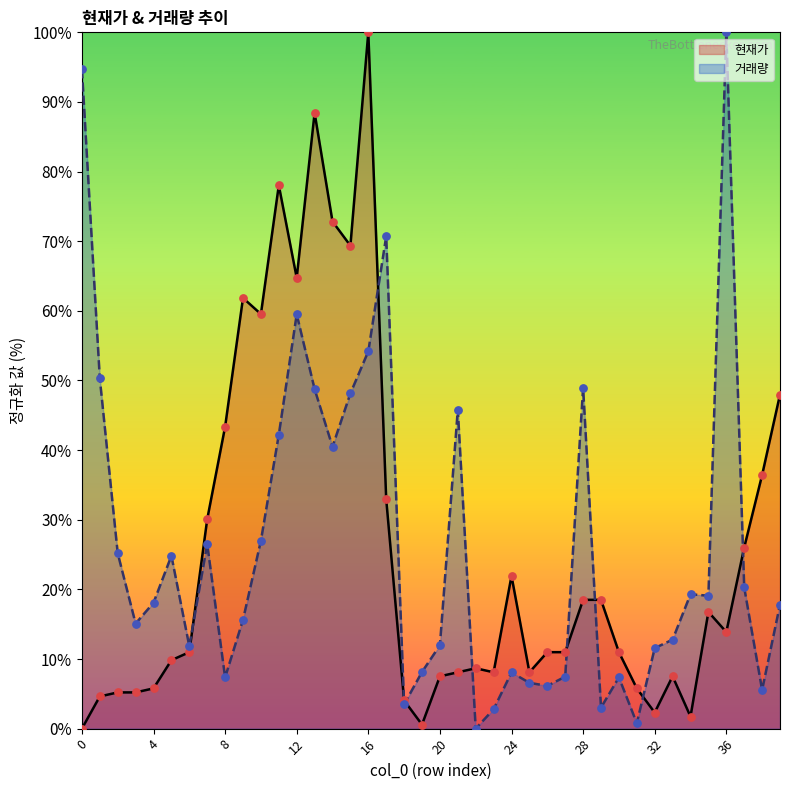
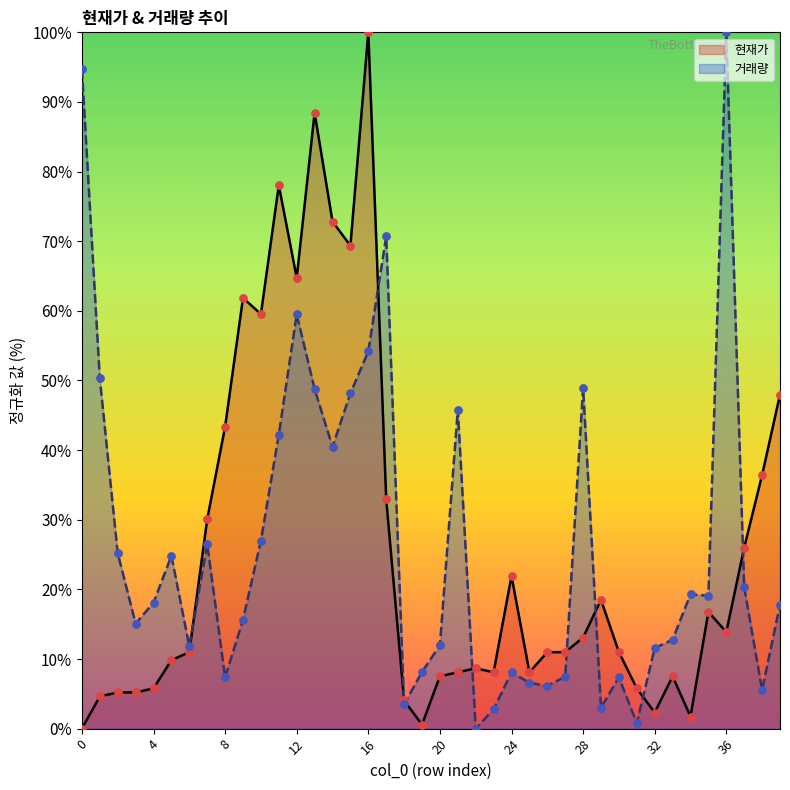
  {
    "현재가": {
      "0": "0%",
      "4": "6%",
      "8": "43%",
      "12": "65%",
      "16": "100%",
      "20": "8%",
      "24": "22%",
-     "28": "18%",
+     "28": "13%",
      "32": "2%",
      "36": "14%"
    },
    "거래량": {
      "0": "95%",
      "4": "18%",
      "8": "7%",
      "12": "60%",
      "16": "54%",
      "20": "12%",
      "24": "8%",
      "28": "49%",
      "32": "12%",
      "36": "100%"
    }
  }
